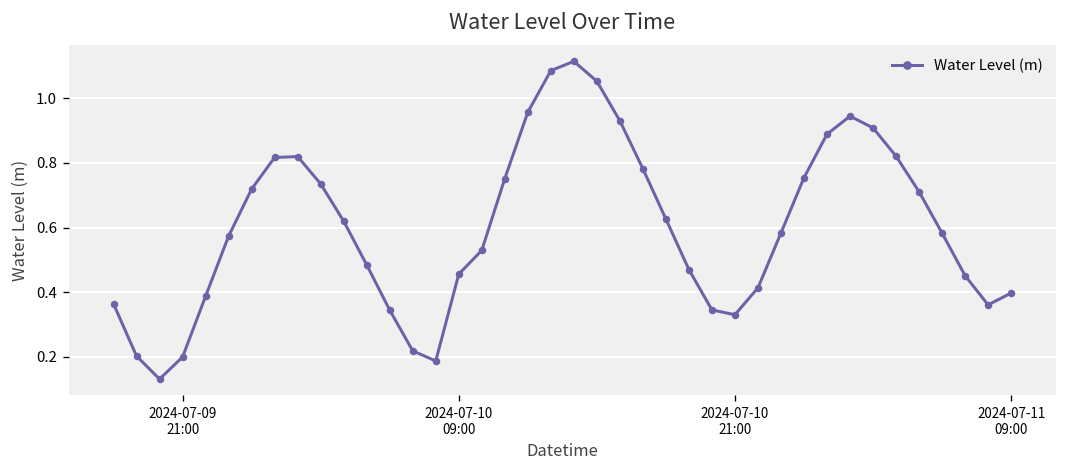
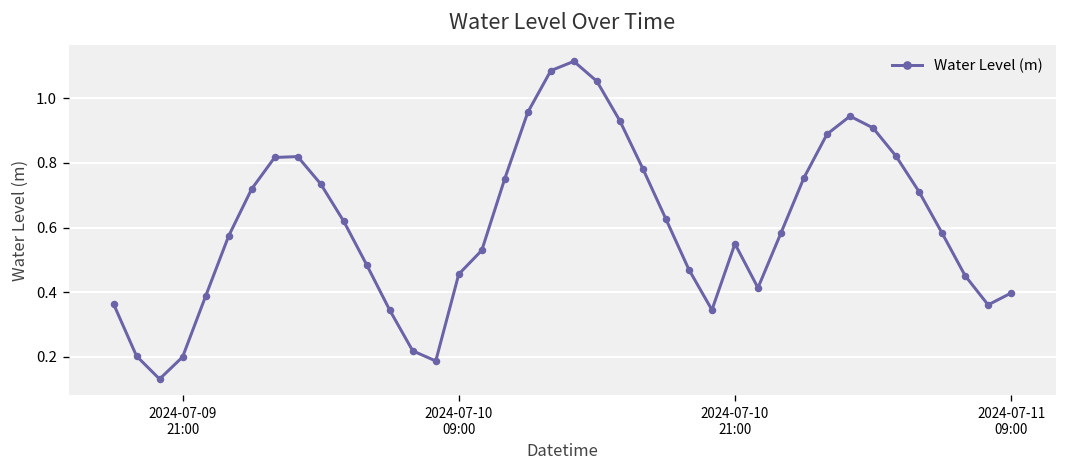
  {
    "2024-07-09 21:00": 0.20,
    "2024-07-10 09:00": 0.46,
-   "2024-07-10 21:00": 0.33,
+   "2024-07-10 21:00": 0.55,
    "2024-07-11 09:00": 0.40
  }
